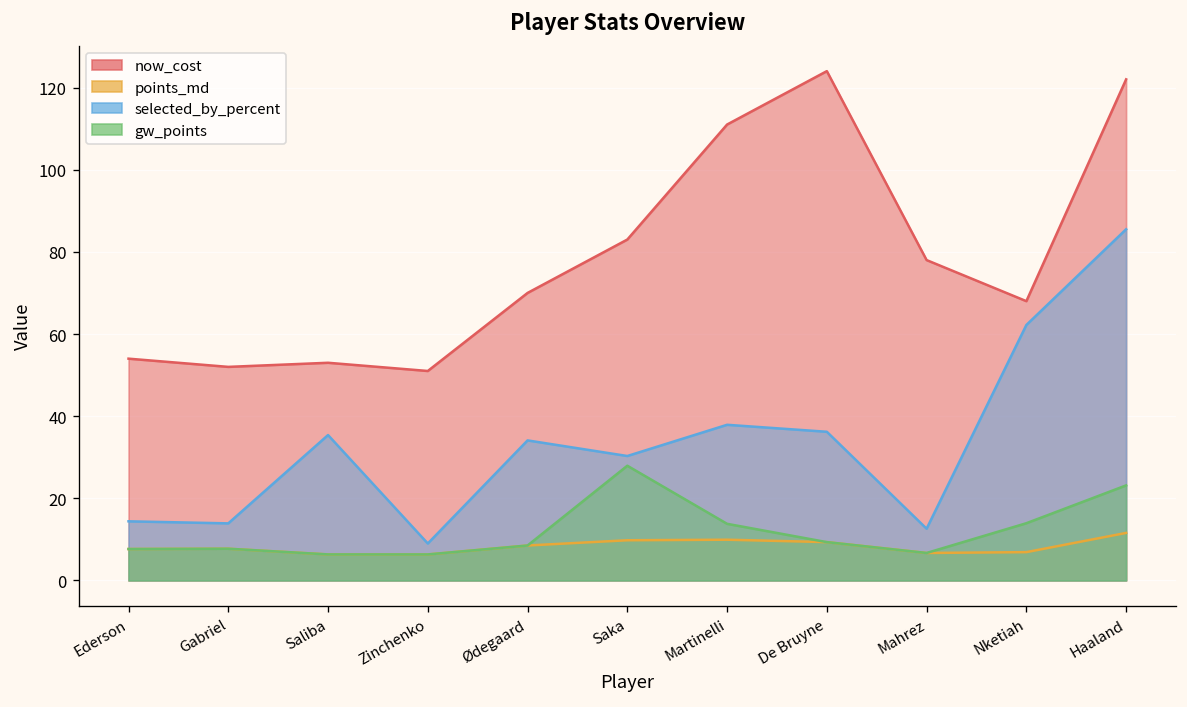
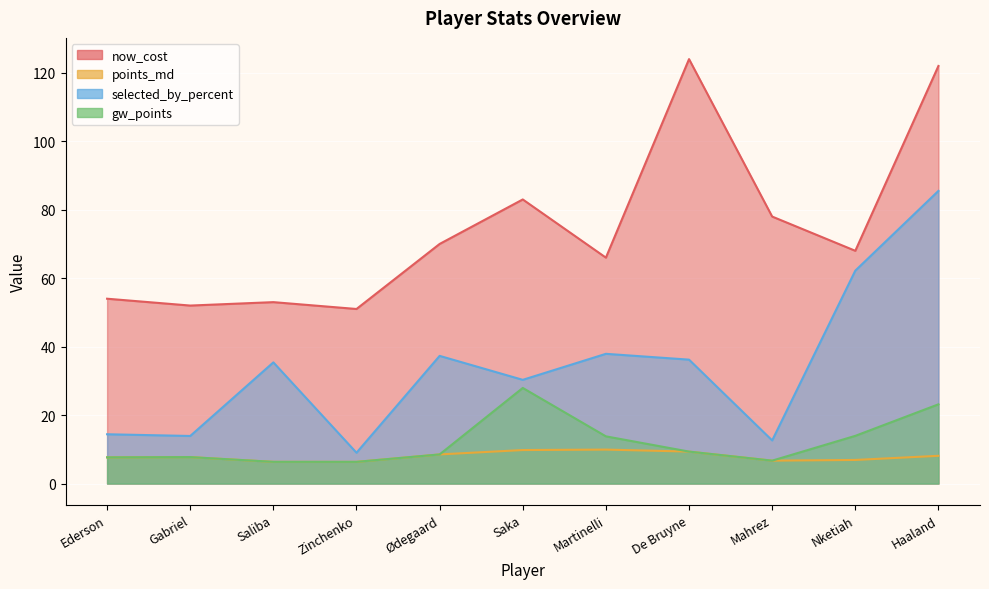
  {
    "now_cost": {
      "Ederson": 54,
      "Gabriel": 52,
      "Saliba": 53,
      "Zinchenko": 51,
      "Ødegaard": 70,
      "Saka": 83,
-     "Martinelli": 111,
+     "Martinelli": 66,
      "De Bruyne": 124,
      "Mahrez": 78,
      "Nketiah": 68,
      "Haaland": 122
    },
    "points_md": {
      "Saka": 10,
      "Martinelli": 10,
      "Nketiah": 7,
-     "Haaland": 12
+     "Haaland": 8
    },
    "selected_by_percent": {
      "Ederson": 14,
      "Gabriel": 14,
      "Saliba": 35,
      "Zinchenko": 9,
-     "Ødegaard": 34,
+     "Ødegaard": 37,
      "Saka": 30,
      "Martinelli": 38,
      "De Bruyne": 36,
      "Mahrez": 13,
      "Nketiah": 62,
      "Haaland": 86
    },
    "gw_points": {
      "Saka": 28,
      "Martinelli": 14,
      "Nketiah": 14,
      "Haaland": 23
    }
  }
